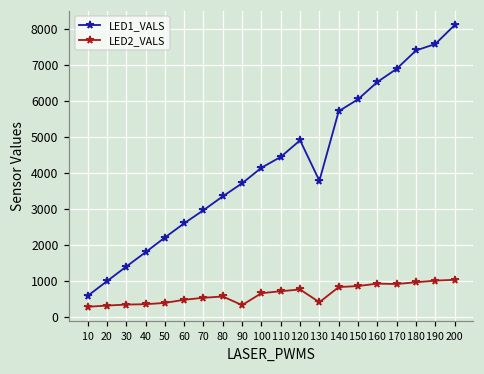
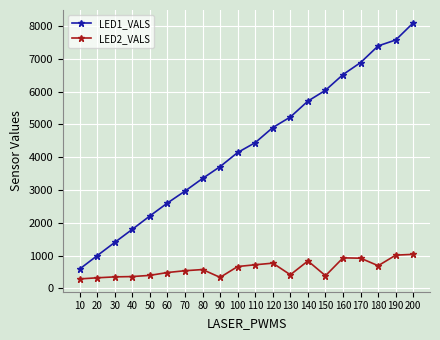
  {
    "LED1_VALS": {
      "10": 600,
      "20": 1000,
      "30": 1400,
      "40": 1800,
      "50": 2200,
      "60": 2600,
      "70": 3000,
      "80": 3400,
      "90": 3700,
      "100": 4100,
      "110": 4400,
      "120": 4900,
-     "130": 3800,
+     "130": 5200,
      "140": 5700,
      "150": 6000,
      "160": 6500,
      "170": 6900,
      "180": 7400,
      "190": 7600,
      "200": 8100
    },
    "LED2_VALS": {
      "10": 300,
      "20": 300,
      "30": 300,
      "40": 400,
      "50": 400,
      "60": 500,
      "70": 500,
      "80": 600,
      "90": 300,
      "100": 700,
      "110": 700,
      "120": 800,
      "130": 400,
      "140": 800,
-     "150": 900,
+     "150": 400,
      "160": 900,
      "170": 900,
-     "180": 1000,
+     "180": 700,
      "190": 1000,
      "200": 1000
    }
  }
